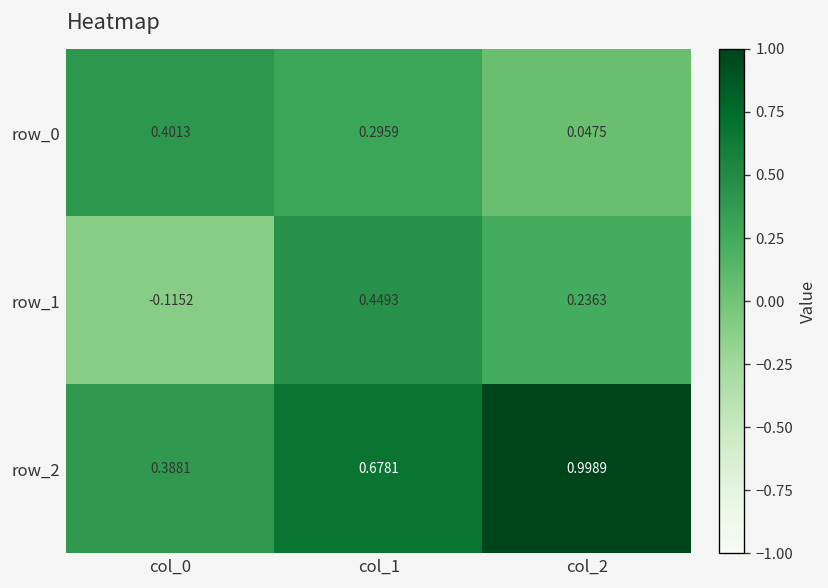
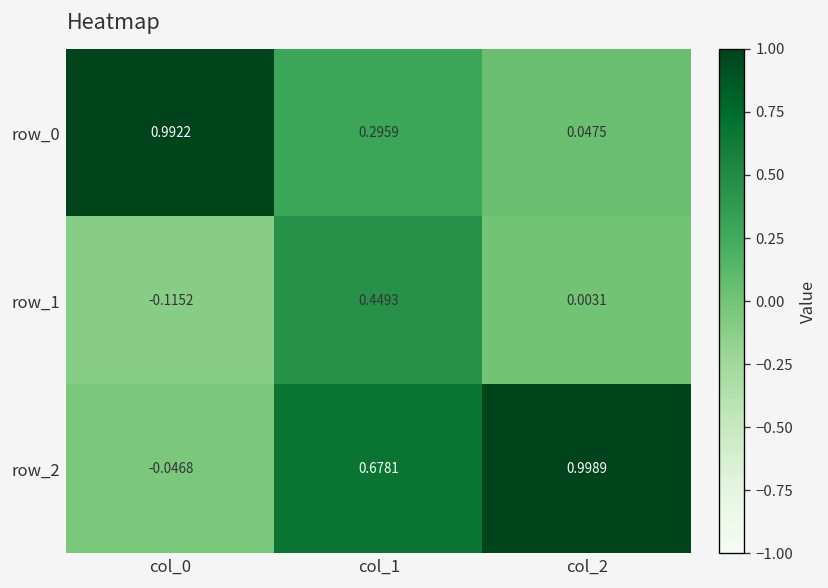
  {
    "row_0": {
-     "col_0": 0.4013,
+     "col_0": 0.9922,
      "col_1": 0.2959,
      "col_2": 0.0475
    },
    "row_1": {
      "col_0": -0.1152,
      "col_1": 0.4493,
-     "col_2": 0.2363
+     "col_2": 0.0031
    },
    "row_2": {
-     "col_0": 0.3881,
+     "col_0": -0.0468,
      "col_1": 0.6781,
      "col_2": 0.9989
    }
  }
